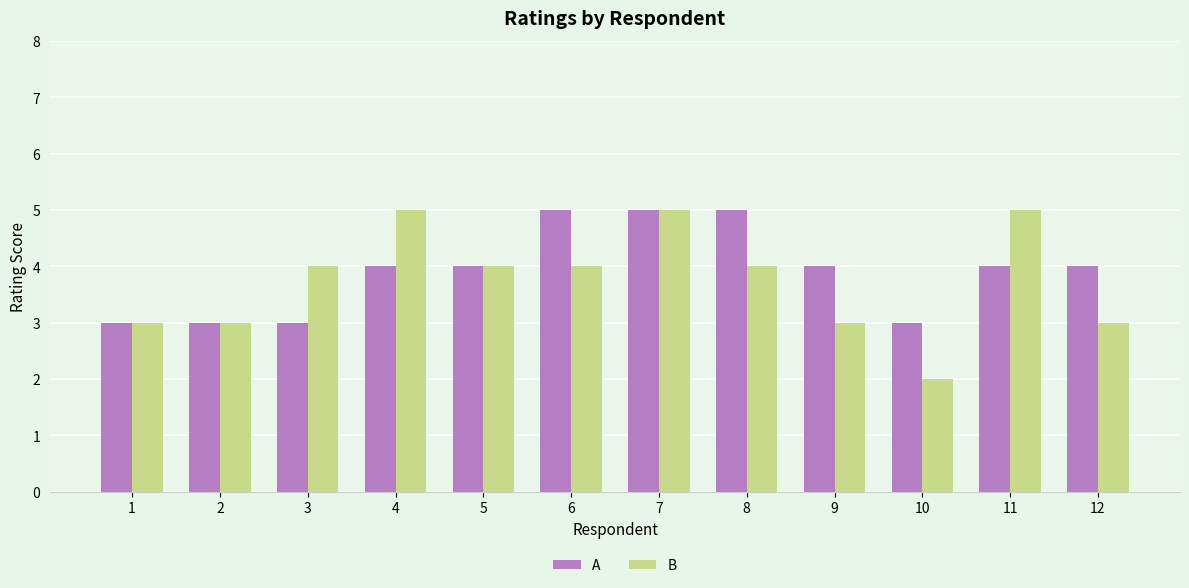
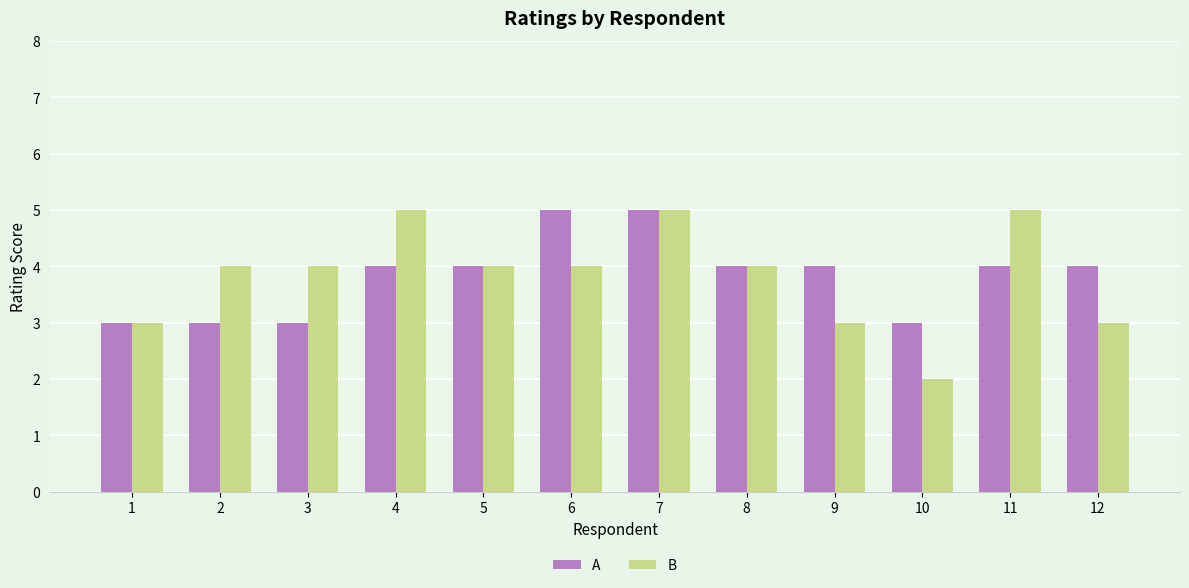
  {
    "A": {
      "1": 3,
      "2": 3,
      "3": 3,
      "4": 4,
      "5": 4,
      "6": 5,
      "7": 5,
-     "8": 5,
+     "8": 4,
      "9": 4,
      "10": 3,
      "11": 4,
      "12": 4
    },
    "B": {
      "1": 3,
-     "2": 3,
+     "2": 4,
      "3": 4,
      "4": 5,
      "5": 4,
      "6": 4,
      "7": 5,
      "8": 4,
      "9": 3,
      "10": 2,
      "11": 5,
      "12": 3
    }
  }
